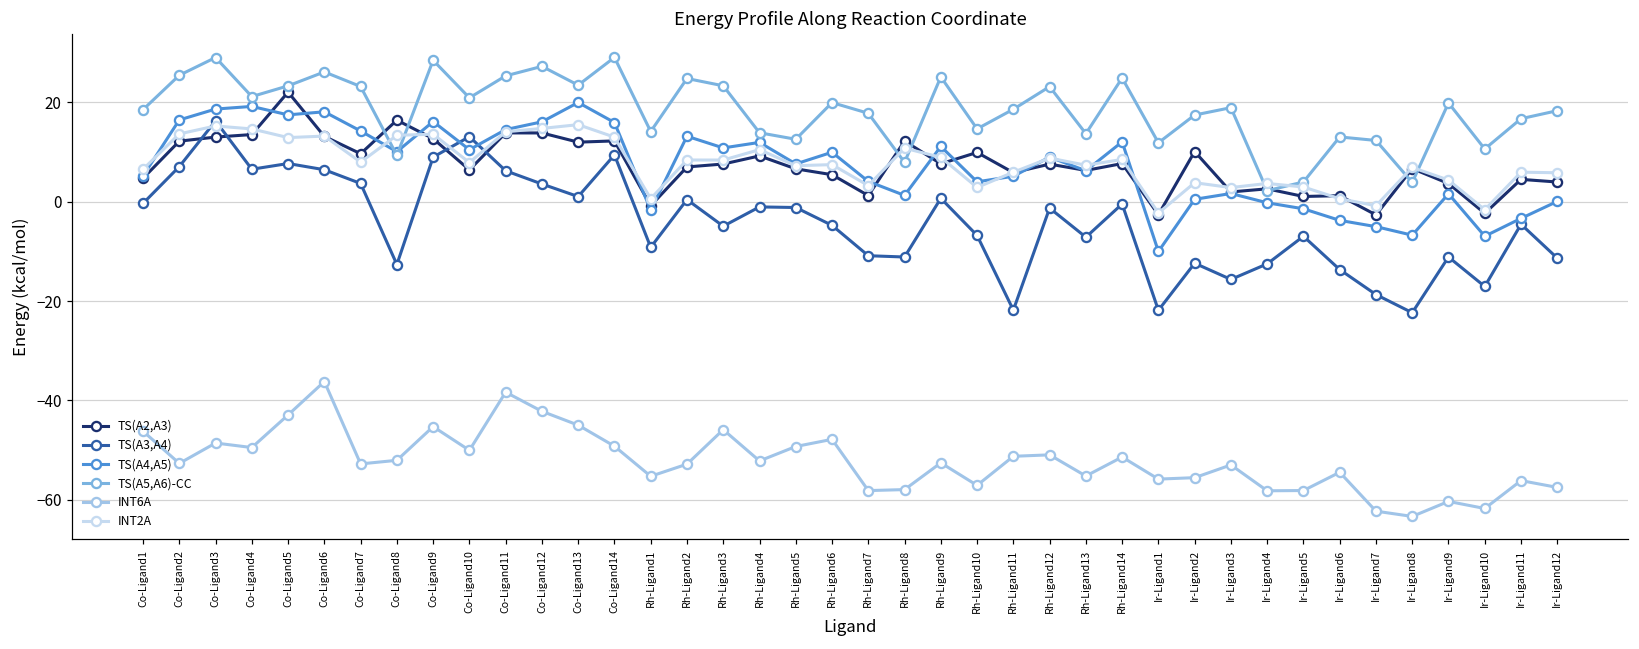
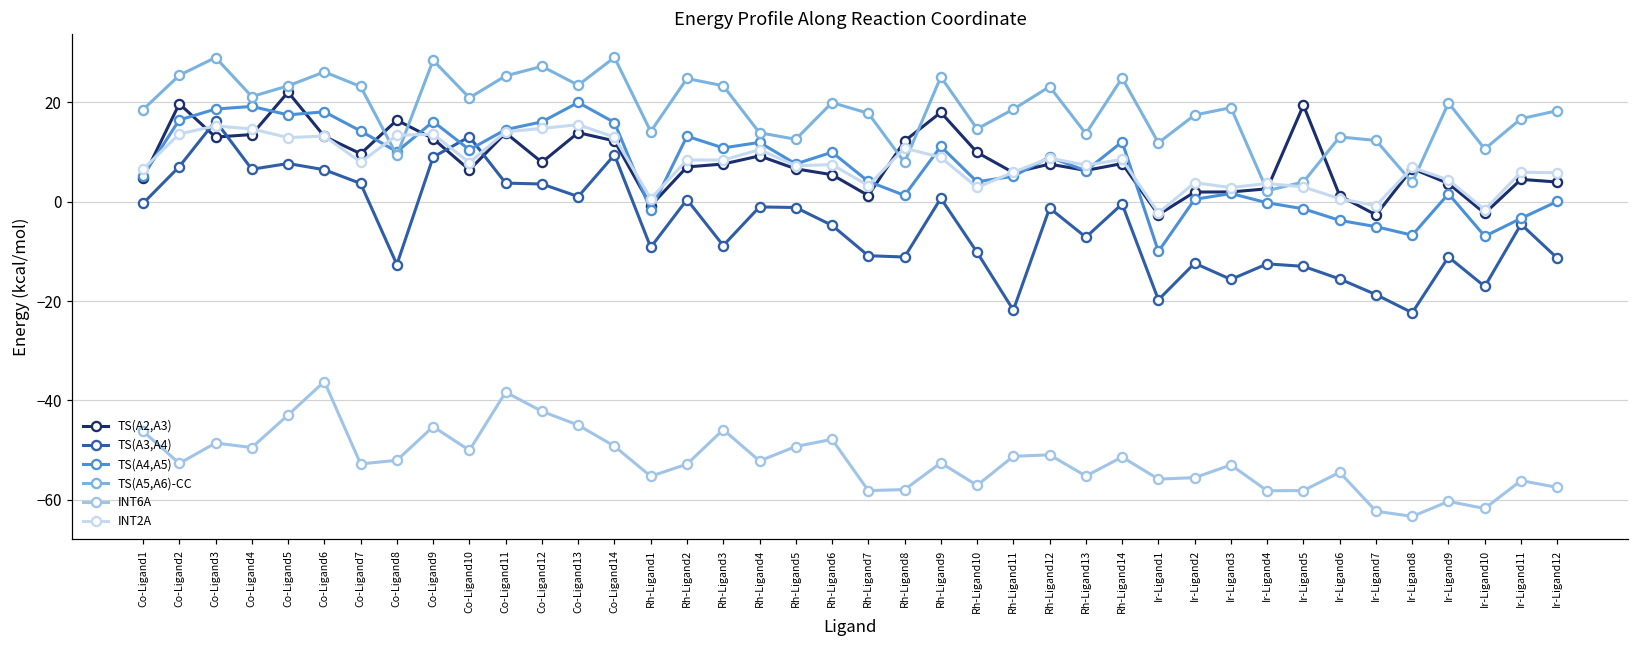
  {
    "TS(A2,A3)": {
-     "Co-Ligand2": 12,
+     "Co-Ligand2": 20,
      "Co-Ligand3": 13,
      "Co-Ligand4": 14,
      "Co-Ligand5": 22,
      "Co-Ligand7": 10,
      "Co-Ligand8": 16,
      "Co-Ligand9": 13,
      "Co-Ligand10": 6,
-     "Co-Ligand12": 14,
-     "Co-Ligand13": 12,
+     "Co-Ligand12": 8,
+     "Co-Ligand13": 14,
      "Co-Ligand14": 12,
      "Rh-Ligand1": -1,
      "Rh-Ligand2": 7,
      "Rh-Ligand3": 8,
      "Rh-Ligand4": 9,
      "Rh-Ligand5": 7,
      "Rh-Ligand6": 5,
      "Rh-Ligand7": 1,
      "Rh-Ligand8": 12,
-     "Rh-Ligand9": 8,
+     "Rh-Ligand9": 18,
      "Rh-Ligand10": 10,
      "Rh-Ligand12": 8,
      "Rh-Ligand14": 8,
-     "Ir-Ligand2": 10,
-     "Ir-Ligand5": 1,
+     "Ir-Ligand2": 2,
+     "Ir-Ligand5": 19,
      "Ir-Ligand6": 1,
      "Ir-Ligand7": -3,
      "Ir-Ligand9": 4,
      "Ir-Ligand10": -2,
      "Ir-Ligand11": 4,
      "Ir-Ligand12": 4
    },
    "TS(A3,A4)": {
      "Co-Ligand1": 0,
      "Co-Ligand2": 7,
      "Co-Ligand3": 16,
      "Co-Ligand4": 7,
      "Co-Ligand5": 8,
      "Co-Ligand6": 6,
      "Co-Ligand7": 4,
      "Co-Ligand8": -13,
      "Co-Ligand9": 9,
      "Co-Ligand10": 13,
-     "Co-Ligand11": 6,
+     "Co-Ligand11": 4,
      "Co-Ligand12": 4,
      "Co-Ligand13": 1,
      "Co-Ligand14": 9,
      "Rh-Ligand1": -9,
      "Rh-Ligand2": 0,
-     "Rh-Ligand3": -5,
+     "Rh-Ligand3": -9,
      "Rh-Ligand4": -1,
      "Rh-Ligand5": -1,
      "Rh-Ligand6": -5,
      "Rh-Ligand7": -11,
      "Rh-Ligand8": -11,
      "Rh-Ligand9": 1,
-     "Rh-Ligand10": -7,
+     "Rh-Ligand10": -10,
      "Rh-Ligand11": -22,
      "Rh-Ligand12": -1,
      "Rh-Ligand13": -7,
      "Rh-Ligand14": 0,
-     "Ir-Ligand1": -22,
+     "Ir-Ligand1": -20,
      "Ir-Ligand2": -12,
      "Ir-Ligand3": -16,
      "Ir-Ligand4": -13,
-     "Ir-Ligand5": -7,
-     "Ir-Ligand6": -14,
+     "Ir-Ligand5": -13,
+     "Ir-Ligand6": -16,
      "Ir-Ligand7": -19,
      "Ir-Ligand8": -22,
      "Ir-Ligand9": -11,
      "Ir-Ligand10": -17,
      "Ir-Ligand11": -5,
      "Ir-Ligand12": -11
    }
  }
